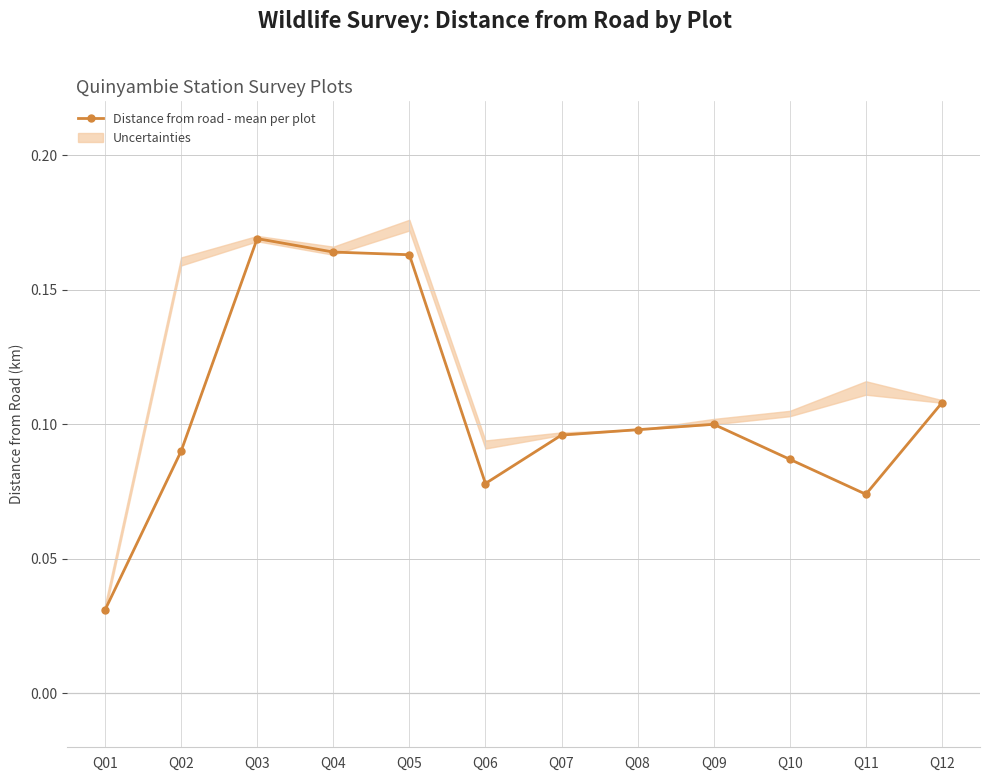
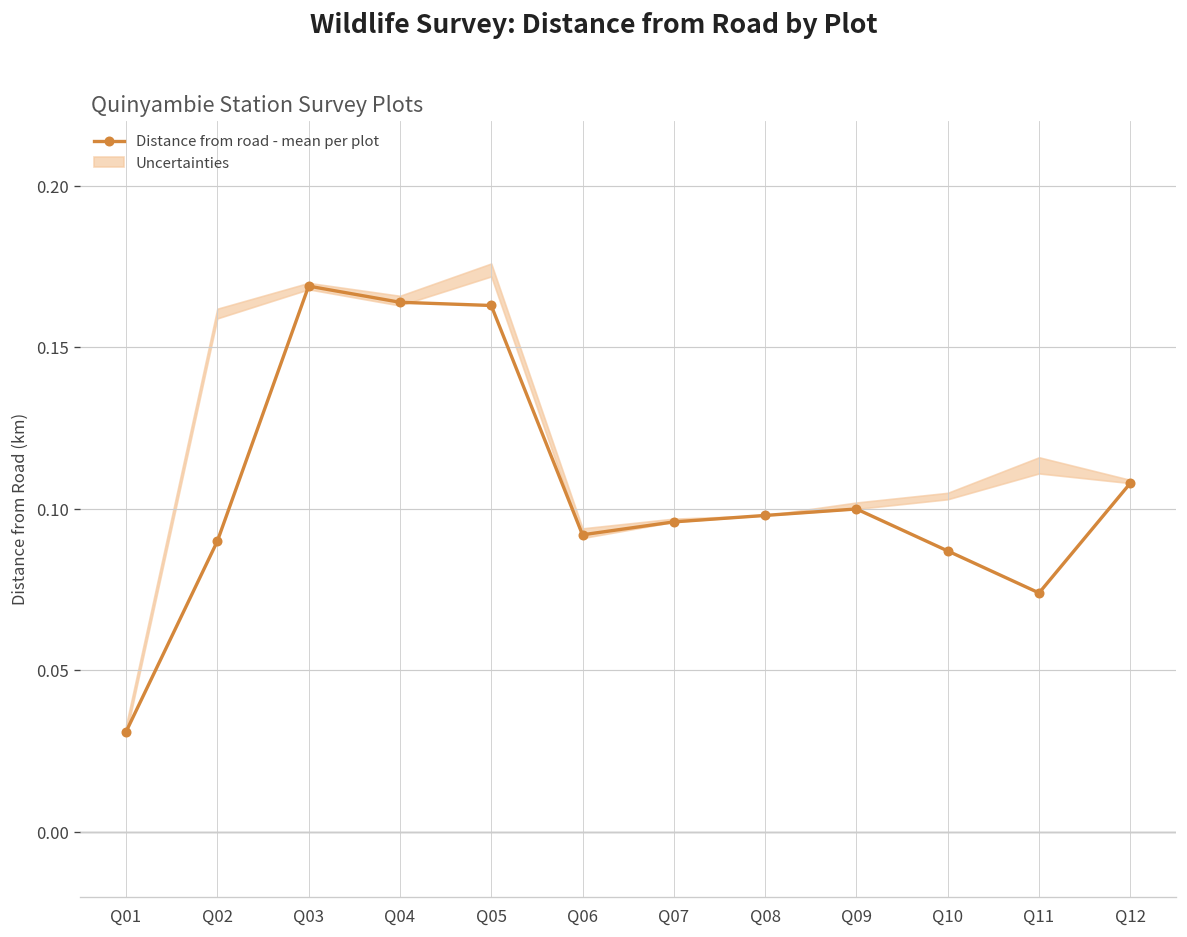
  {
    "Distance from road - mean per plot": {
      "Q01": 0.031,
      "Q02": 0.090,
      "Q03": 0.169,
      "Q04": 0.164,
      "Q05": 0.163,
-     "Q06": 0.078,
+     "Q06": 0.092,
      "Q07": 0.096,
      "Q09": 0.100,
      "Q10": 0.087,
      "Q11": 0.074,
      "Q12": 0.108
    }
  }
